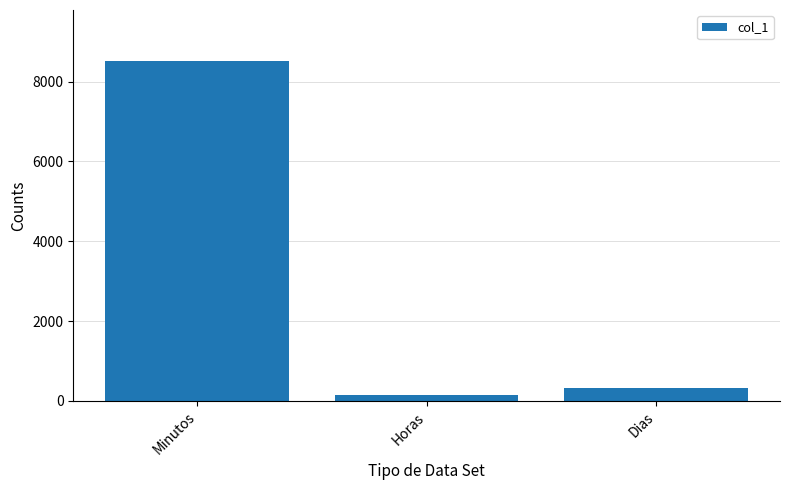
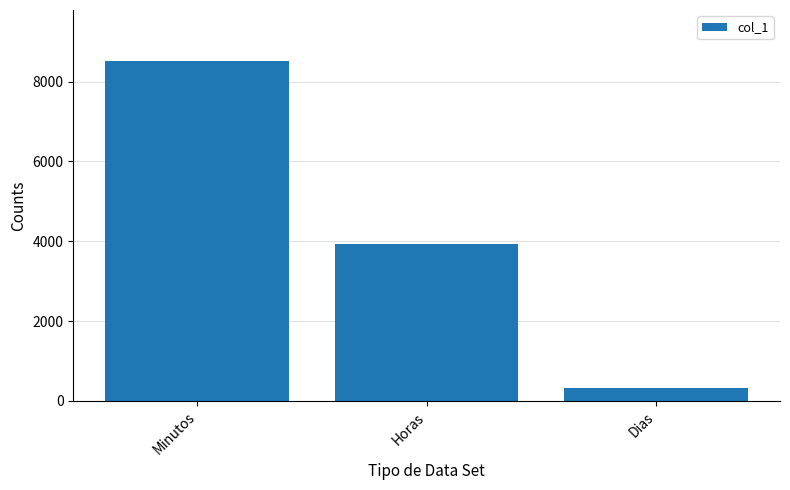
  {
    "Minutos": 8500,
-   "Horas": 100,
+   "Horas": 3900,
    "Dias": 300
  }
